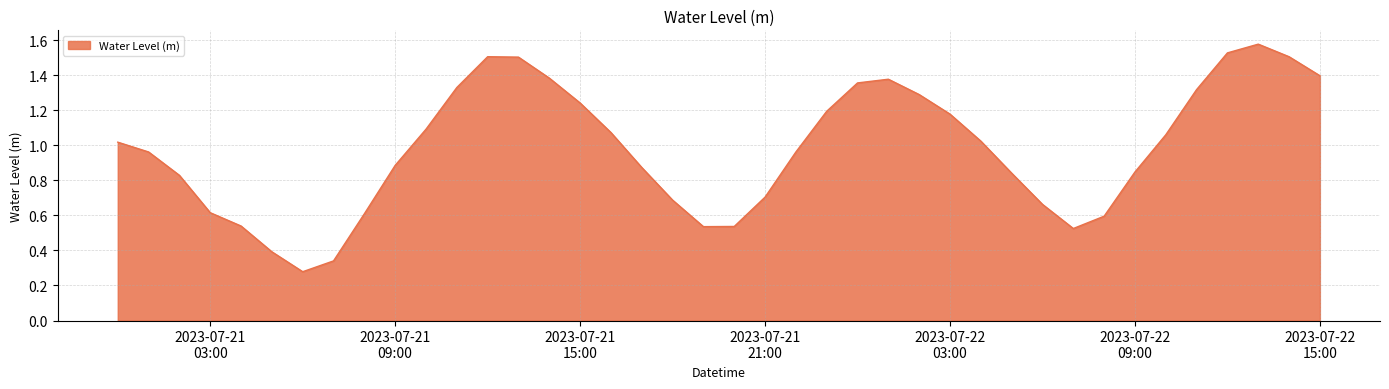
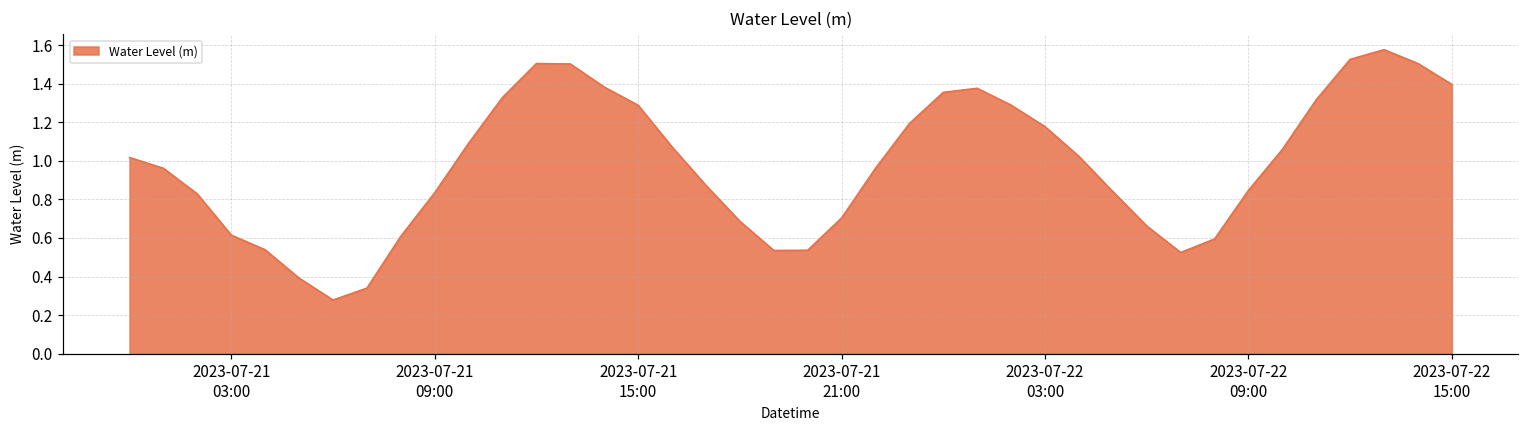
  {
    "2023-07-21 03:00": 0.62,
-   "2023-07-21 09:00": 0.89,
-   "2023-07-21 15:00": 1.24,
+   "2023-07-21 09:00": 0.83,
+   "2023-07-21 15:00": 1.29,
    "2023-07-21 21:00": 0.70,
    "2023-07-22 03:00": 1.18,
    "2023-07-22 09:00": 0.85,
    "2023-07-22 15:00": 1.40
  }
